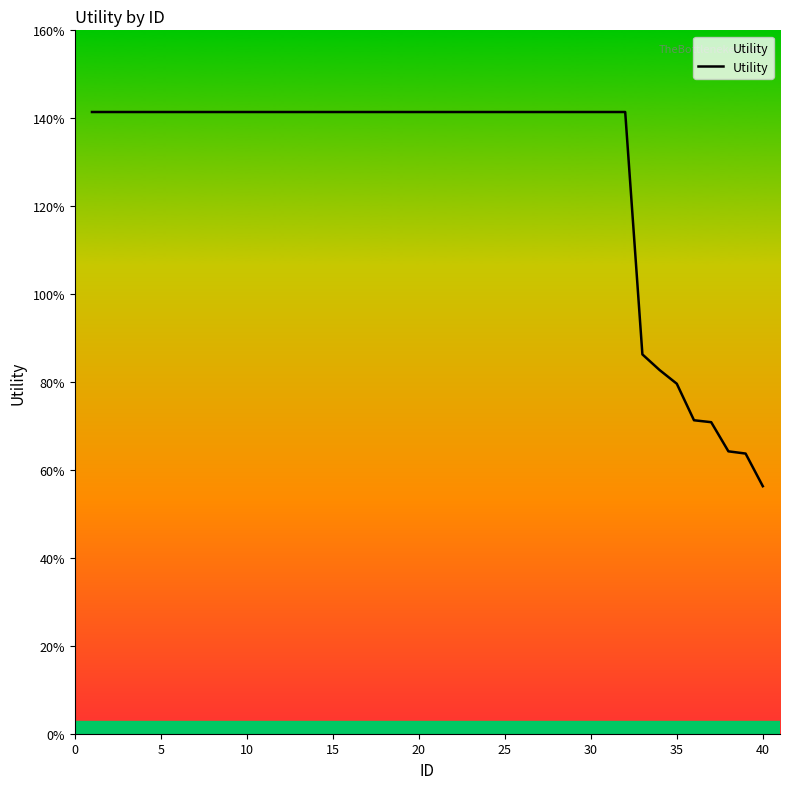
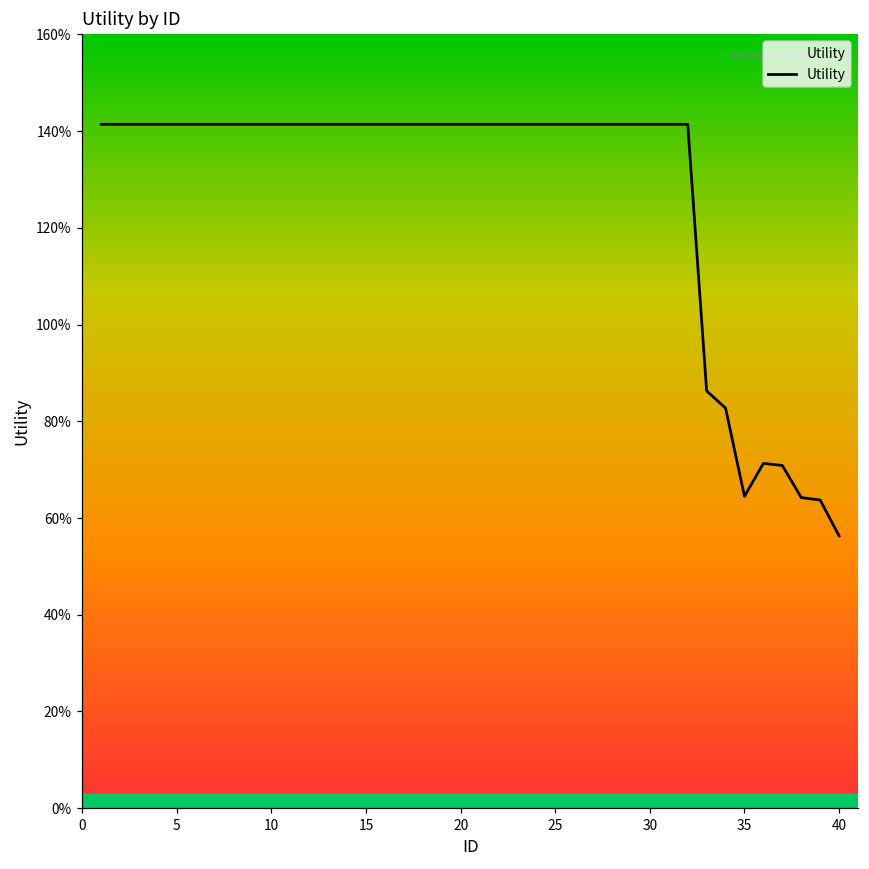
  {
    "5": "141%",
    "10": "141%",
    "15": "141%",
    "20": "141%",
    "25": "141%",
    "30": "141%",
-   "35": "80%",
+   "35": "64%",
    "40": "56%"
  }
